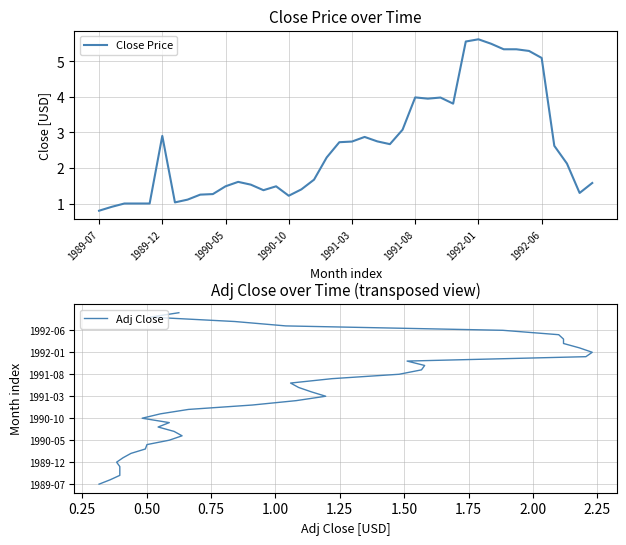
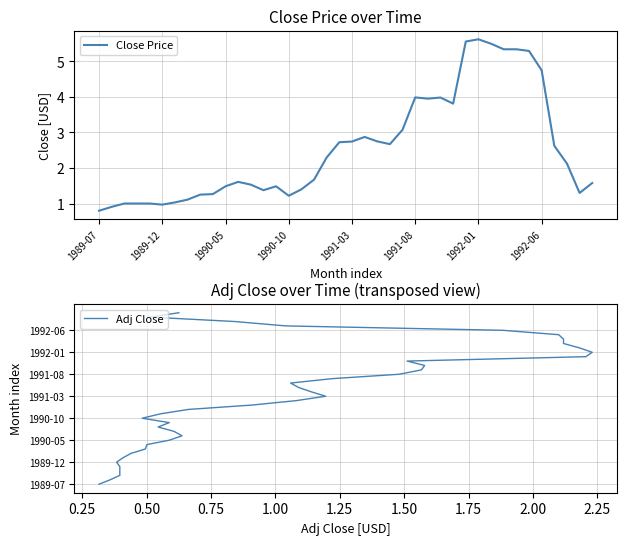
  {
    "Close Price over Time": {
      "1989-07": 0.8,
-     "1989-12": 2.9,
+     "1989-12": 1.0,
      "1990-05": 1.5,
      "1990-10": 1.2,
      "1991-03": 2.7,
      "1991-08": 4.0,
      "1992-01": 5.6,
-     "1992-06": 5.1
+     "1992-06": 4.8
    }
  }
